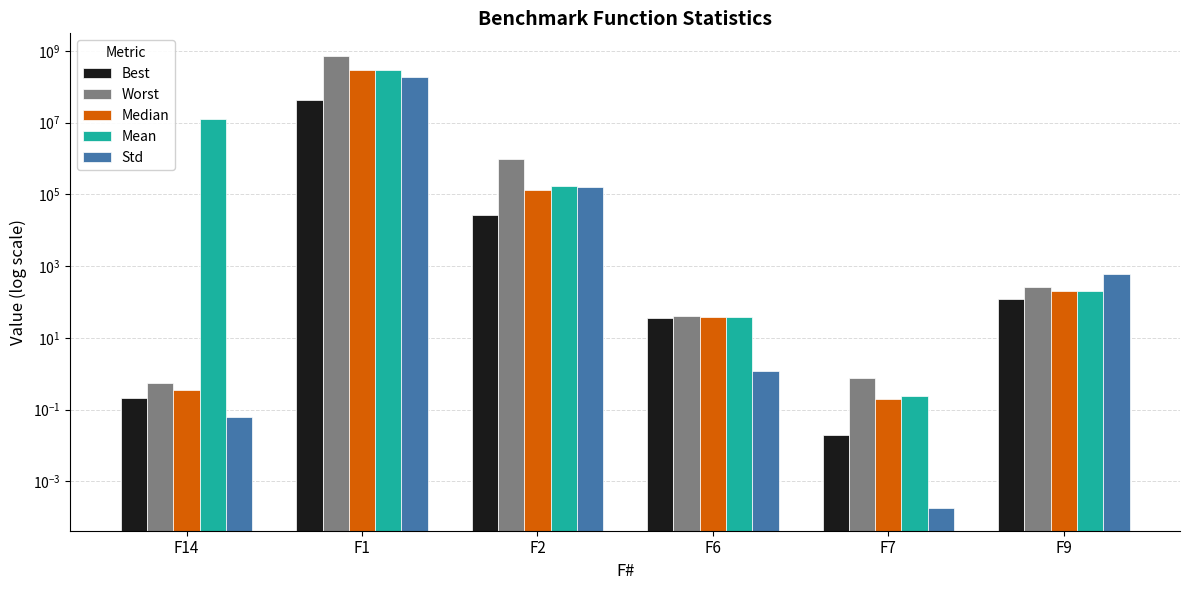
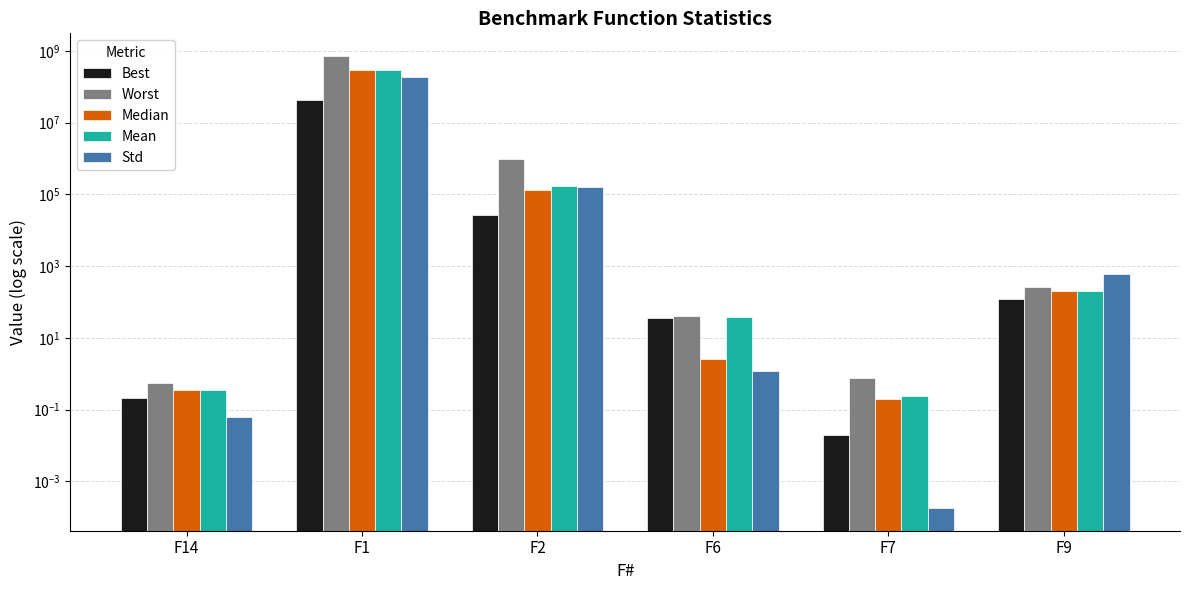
  {
    "Best": {
      "F14": 0.2,
      "F1": 40000000,
      "F2": 30000,
      "F6": 40,
      "F7": 0.02,
      "F9": 120
    },
    "Worst": {
      "F14": 0.5,
      "F1": 700000000,
      "F2": 1000000,
      "F6": 40,
      "F7": 0.7,
      "F9": 300
    },
    "Median": {
      "F14": 0.4,
      "F1": 300000000,
      "F2": 130000,
-     "F6": 40,
+     "F6": 3,
      "F7": 0.2,
      "F9": 200
    },
    "Mean": {
-     "F14": 13000000,
+     "F14": 0.4,
      "F1": 300000000,
      "F2": 200000,
      "F6": 40,
      "F7": 0.2,
      "F9": 200
    },
    "Std": {
      "F14": 0.06,
      "F1": 200000000,
      "F2": 200000,
      "F6": 1.2,
      "F7": 0.0002,
      "F9": 600
    }
  }
